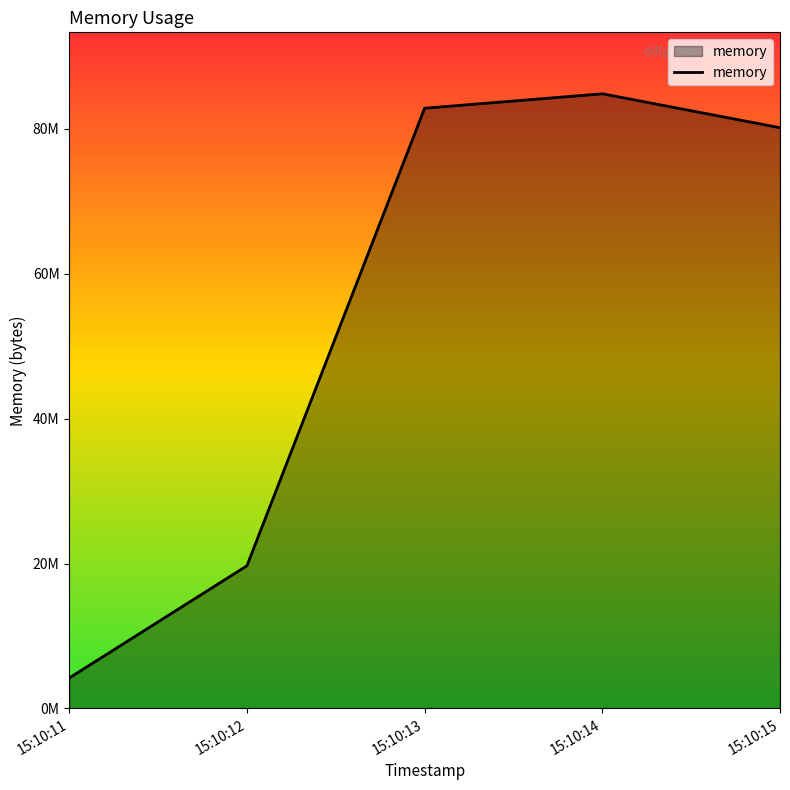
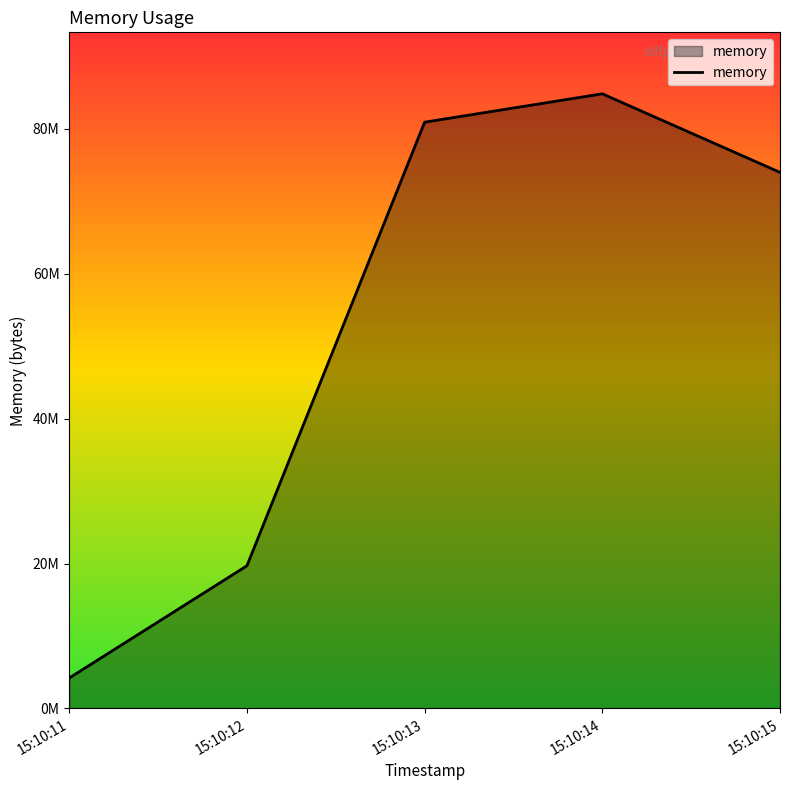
  {
    "15:10:11": 4000000,
    "15:10:12": 20000000,
-   "15:10:13": 83000000,
+   "15:10:13": 81000000,
    "15:10:14": 85000000,
-   "15:10:15": 80000000
+   "15:10:15": 74000000
  }
